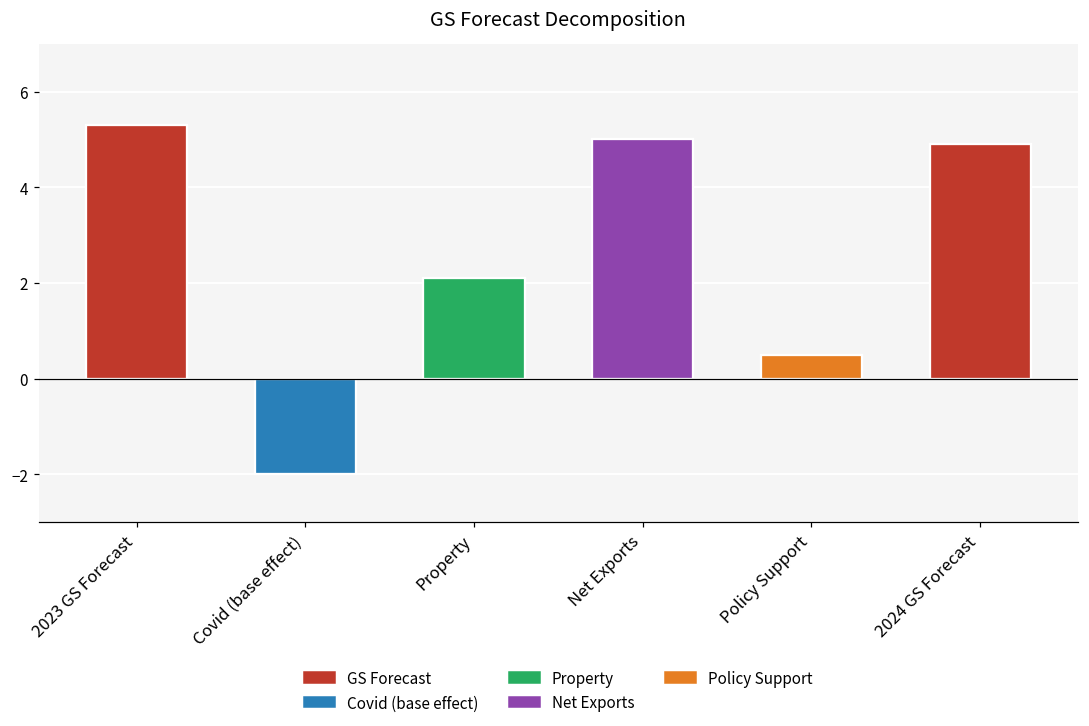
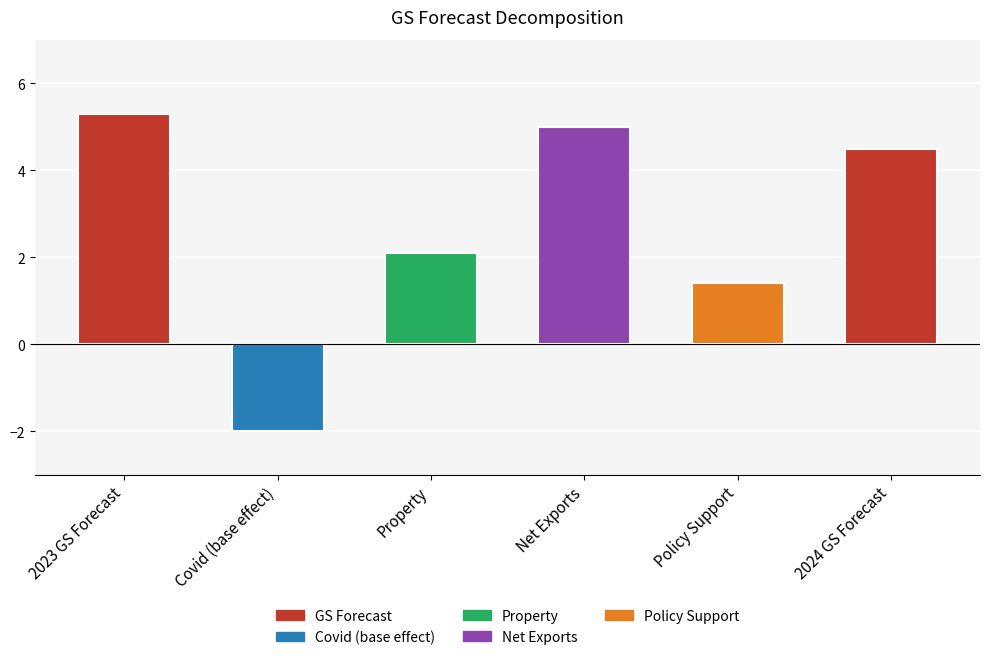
  {
    "2023 GS Forecast": 5.3,
    "Covid (base effect)": -2.0,
    "Property": 2.1,
    "Net Exports": 5.0,
-   "Policy Support": 0.5,
-   "2024 GS Forecast": 4.9
+   "Policy Support": 1.4,
+   "2024 GS Forecast": 4.5
  }
